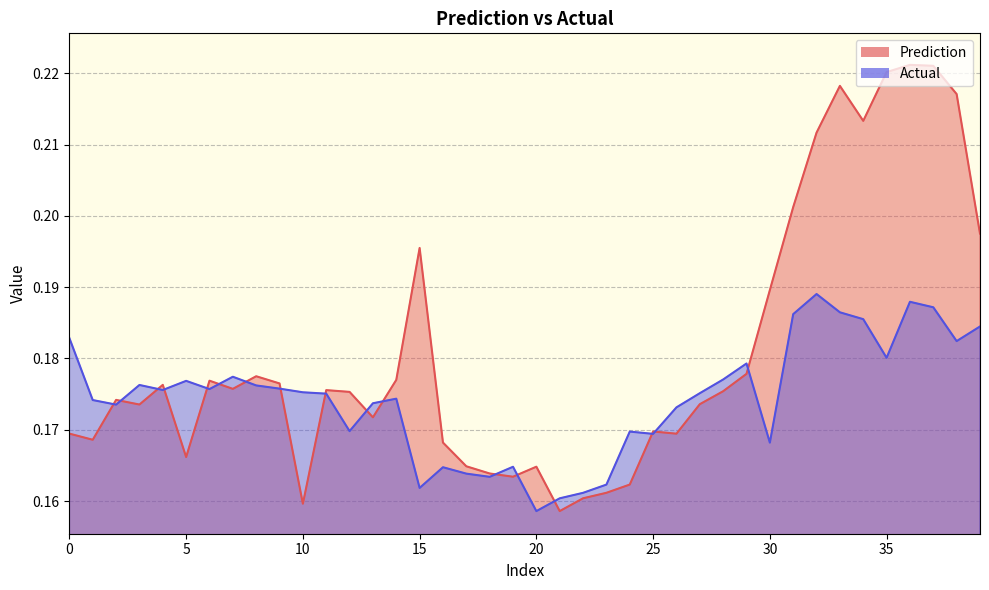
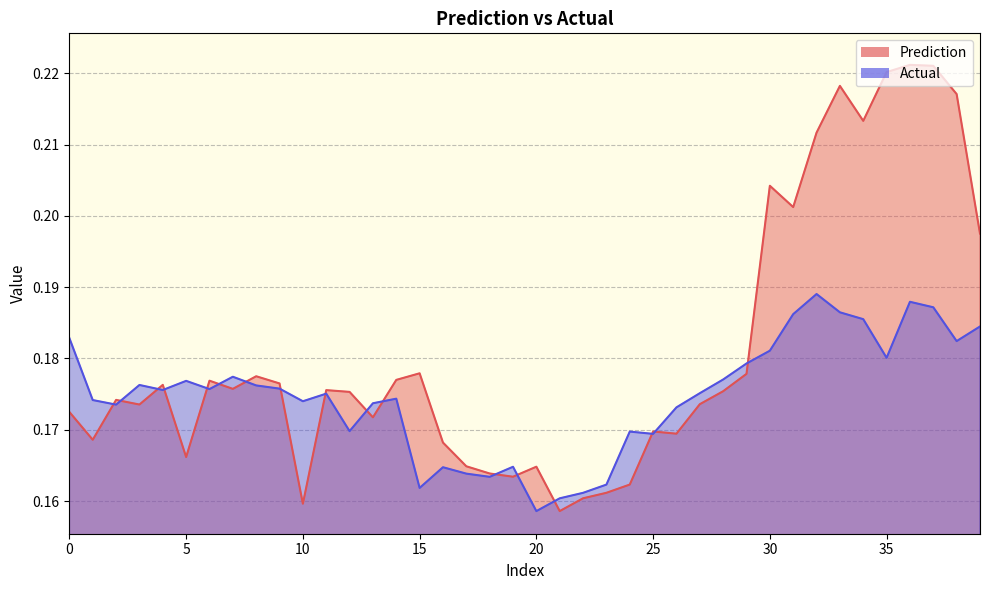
  {
    "Prediction": {
-     "0": 0.169,
+     "0": 0.172,
      "5": 0.166,
      "10": 0.160,
-     "15": 0.195,
+     "15": 0.178,
      "20": 0.165,
-     "30": 0.190
+     "30": 0.204
    },
    "Actual": {
      "0": 0.183,
      "5": 0.177,
-     "10": 0.175,
+     "10": 0.174,
      "15": 0.162,
      "20": 0.159,
-     "30": 0.168,
+     "30": 0.181,
      "35": 0.180
    }
  }
